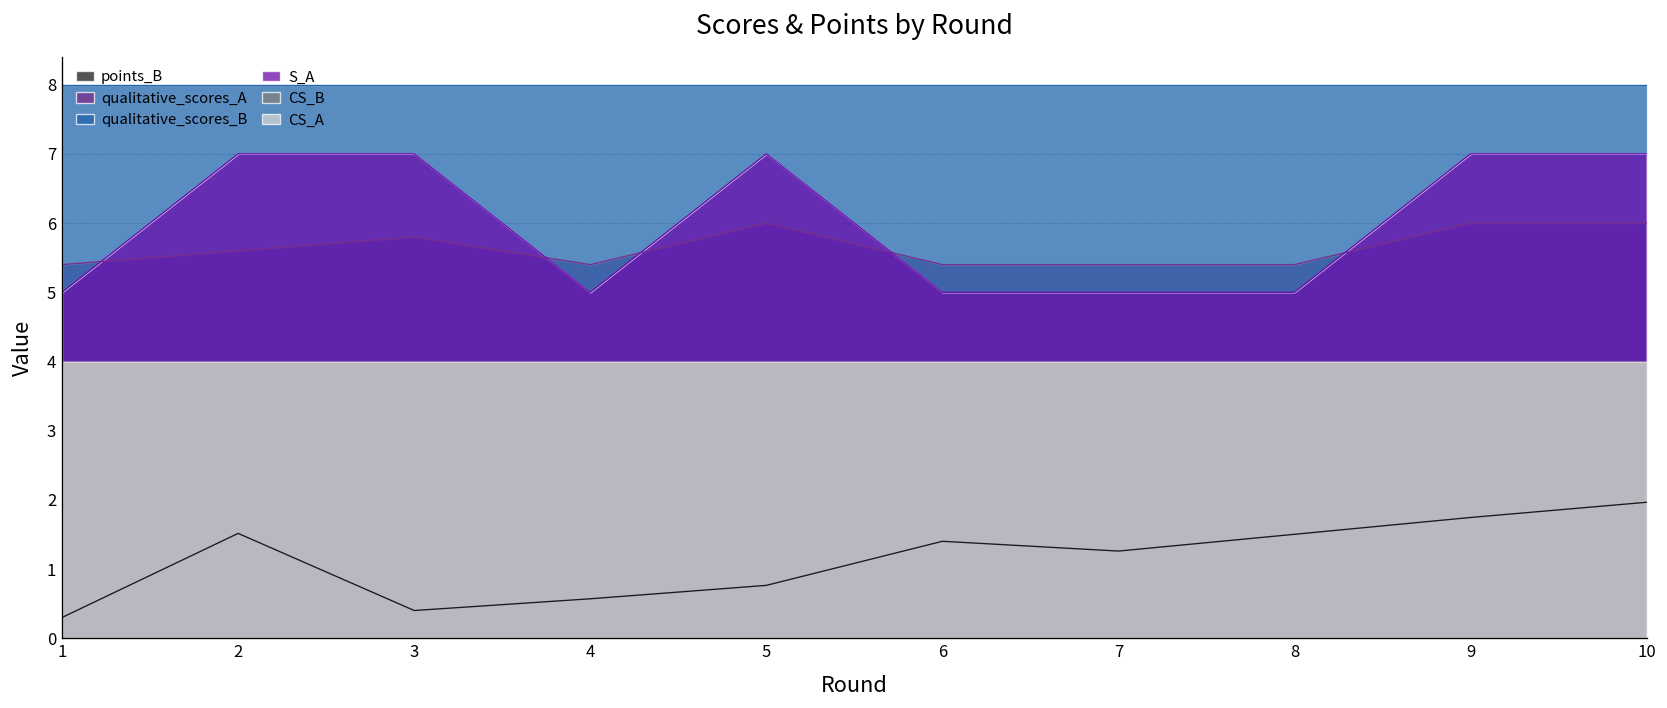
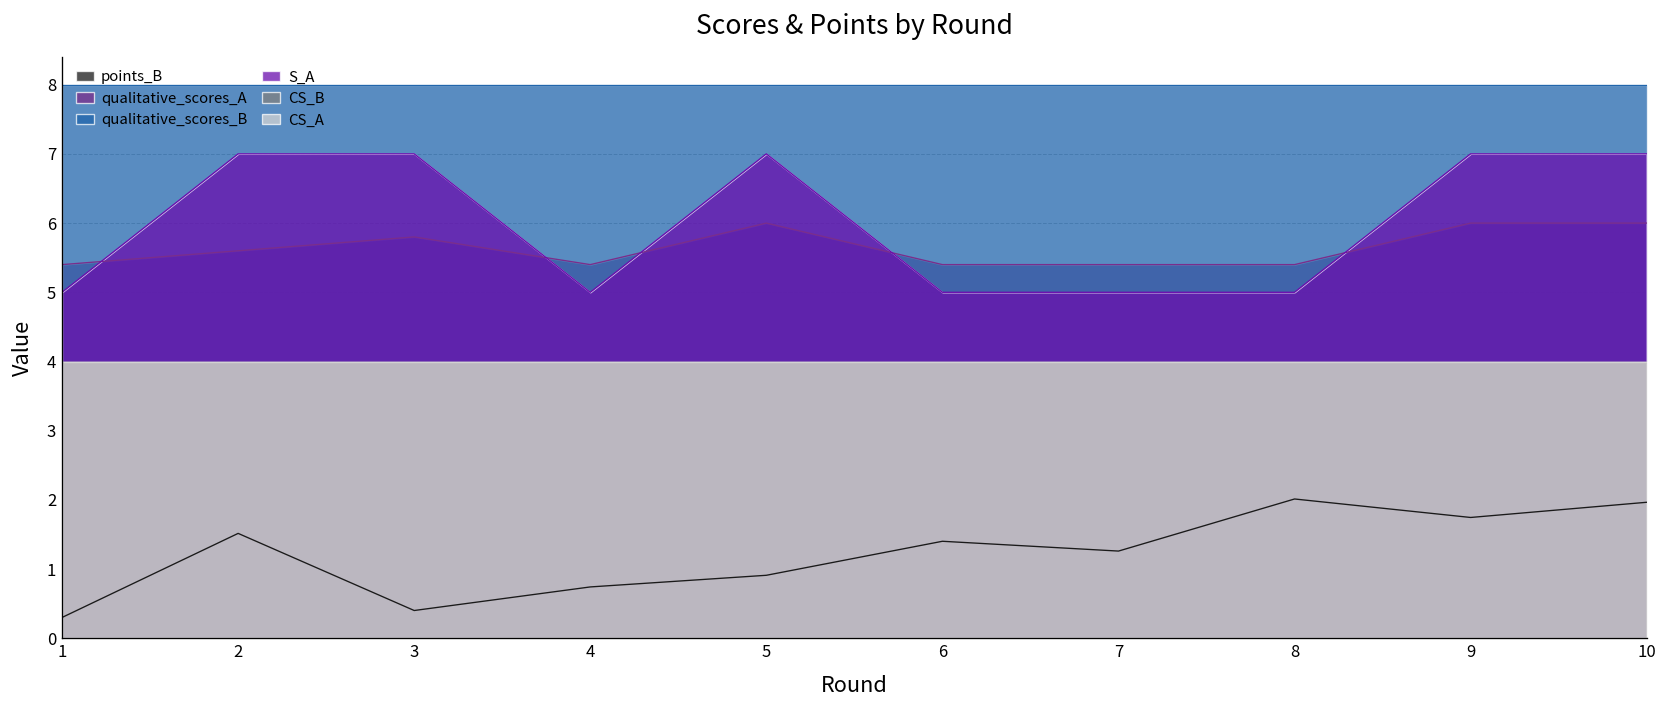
  {
    "points_B": {
      "1": 0.3,
      "2": 1.5,
      "3": 0.4,
-     "4": 0.6,
-     "5": 0.8,
+     "4": 0.7,
+     "5": 0.9,
      "6": 1.4,
      "7": 1.3,
-     "8": 1.5,
+     "8": 2.0,
      "9": 1.7,
      "10": 2.0
    },
    "qualitative_scores_B": {
      "1": 8.0,
      "2": 8.0,
      "3": 8.0,
      "4": 8.0,
      "5": 8.0,
      "6": 8.0,
      "7": 8.0,
      "8": 8.0,
      "9": 8.0,
      "10": 8.0
    },
    "CS_A": {
      "1": 4.0,
      "2": 4.0,
      "3": 4.0,
      "4": 4.0,
      "5": 4.0,
      "6": 4.0,
      "7": 4.0,
      "8": 4.0,
      "9": 4.0,
      "10": 4.0
    }
  }
